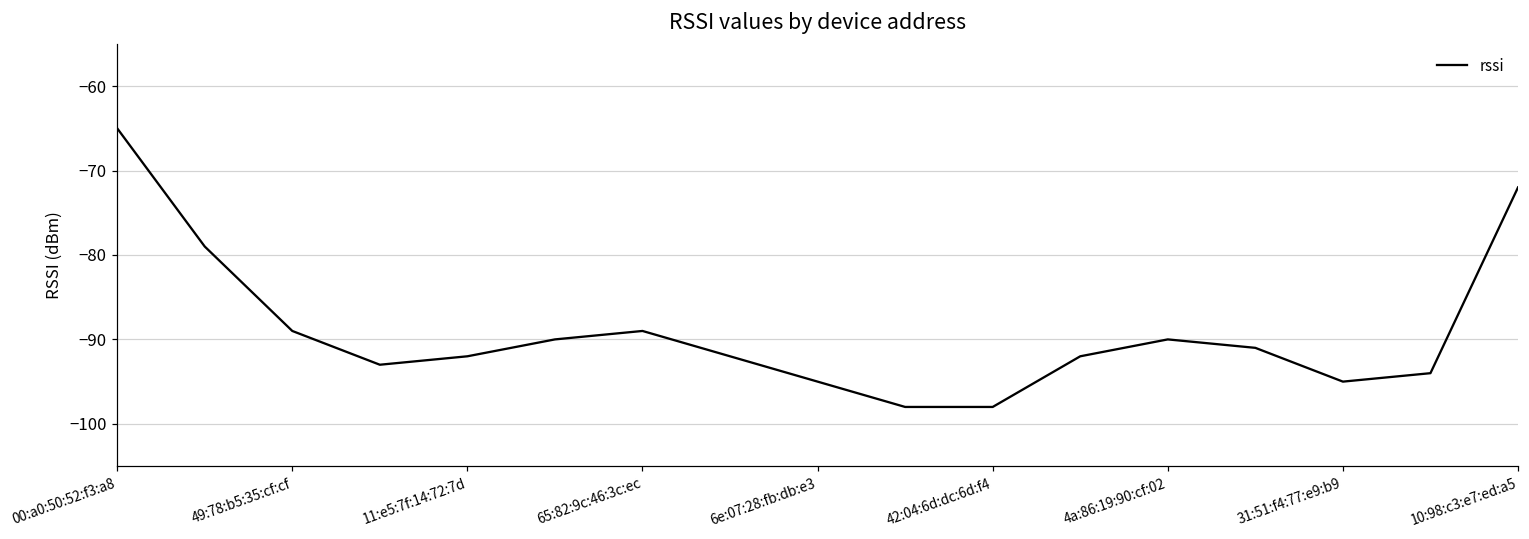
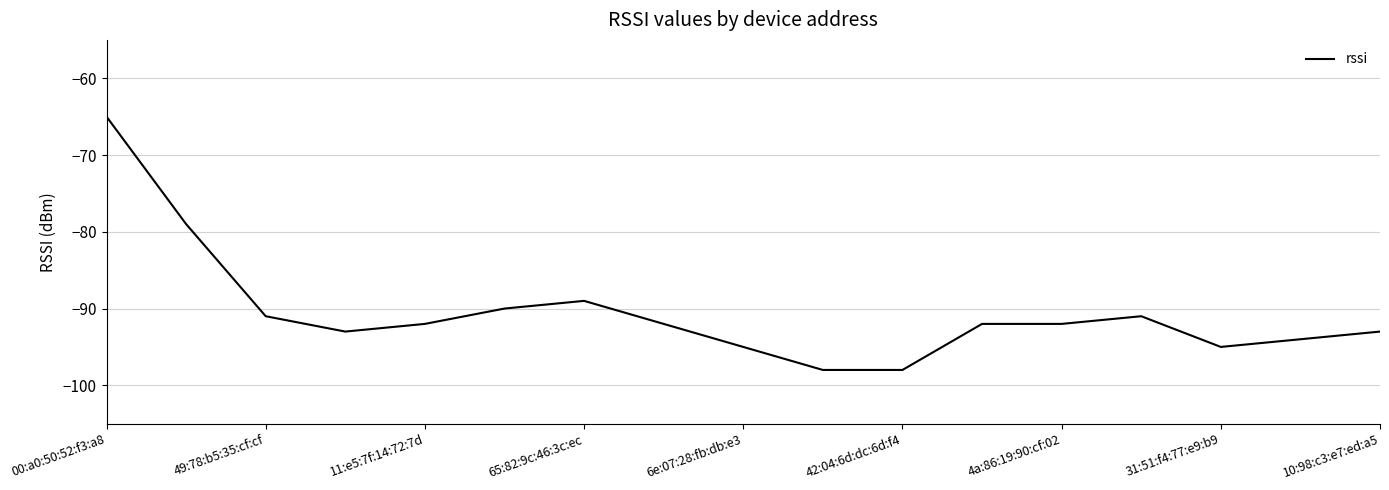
  {
    "00:a0:50:52:f3:a8": -65,
-   "49:78:b5:35:cf:cf": -89,
+   "49:78:b5:35:cf:cf": -91,
    "11:e5:7f:14:72:7d": -92,
    "65:82:9c:46:3c:ec": -89,
    "6e:07:28:fb:db:e3": -95,
    "42:04:6d:dc:6d:f4": -98,
-   "4a:86:19:90:cf:02": -90,
+   "4a:86:19:90:cf:02": -92,
    "31:51:f4:77:e9:b9": -95,
-   "10:98:c3:e7:ed:a5": -72
+   "10:98:c3:e7:ed:a5": -93
  }
